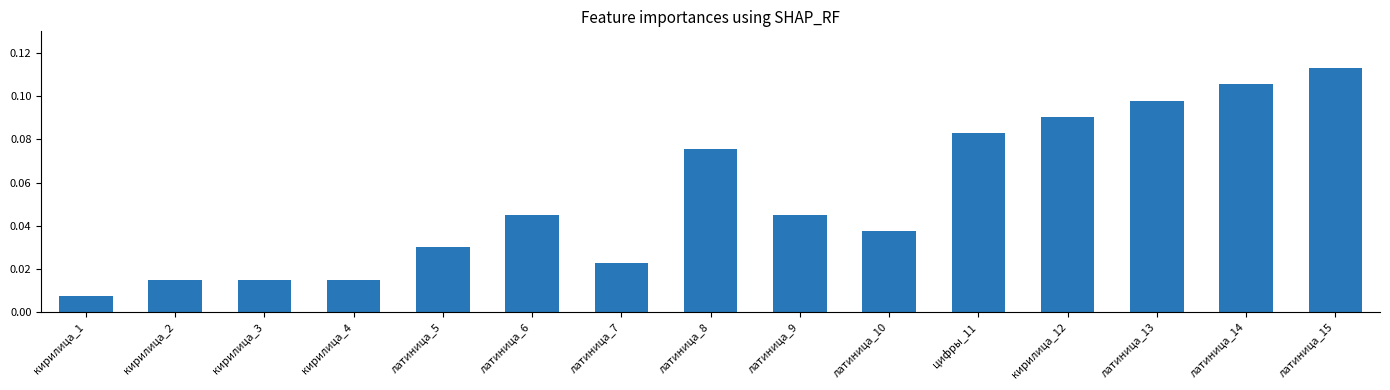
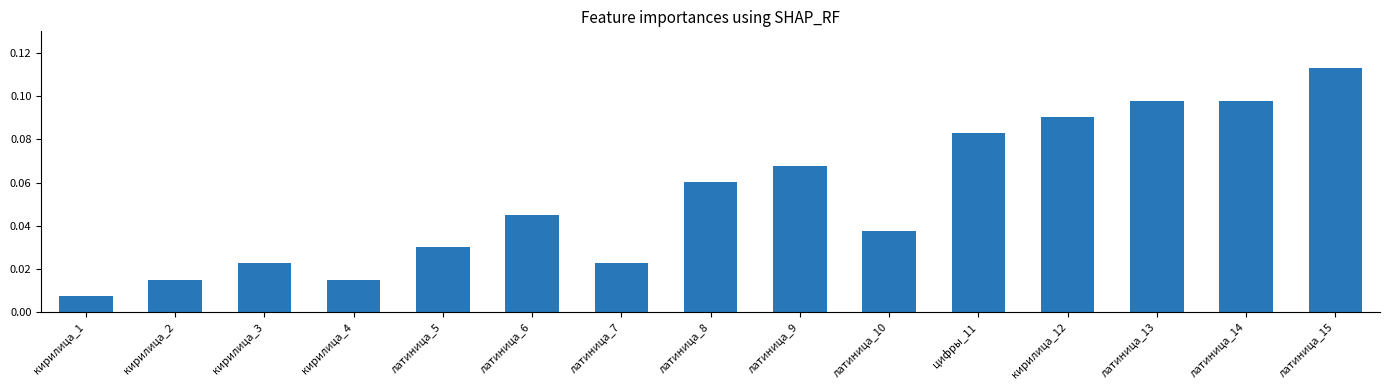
  {
    "кирилица_1": 0.008,
    "кирилица_2": 0.015,
-   "кирилица_3": 0.015,
+   "кирилица_3": 0.023,
    "кирилица_4": 0.015,
    "латиница_5": 0.030,
    "латиница_6": 0.045,
    "латиница_7": 0.023,
-   "латиница_8": 0.075,
-   "латиница_9": 0.045,
+   "латиница_8": 0.060,
+   "латиница_9": 0.068,
    "латиница_10": 0.038,
    "цифры_11": 0.083,
    "кирилица_12": 0.090,
    "латиница_13": 0.098,
-   "латиница_14": 0.105,
+   "латиница_14": 0.098,
    "латиница_15": 0.113
  }
